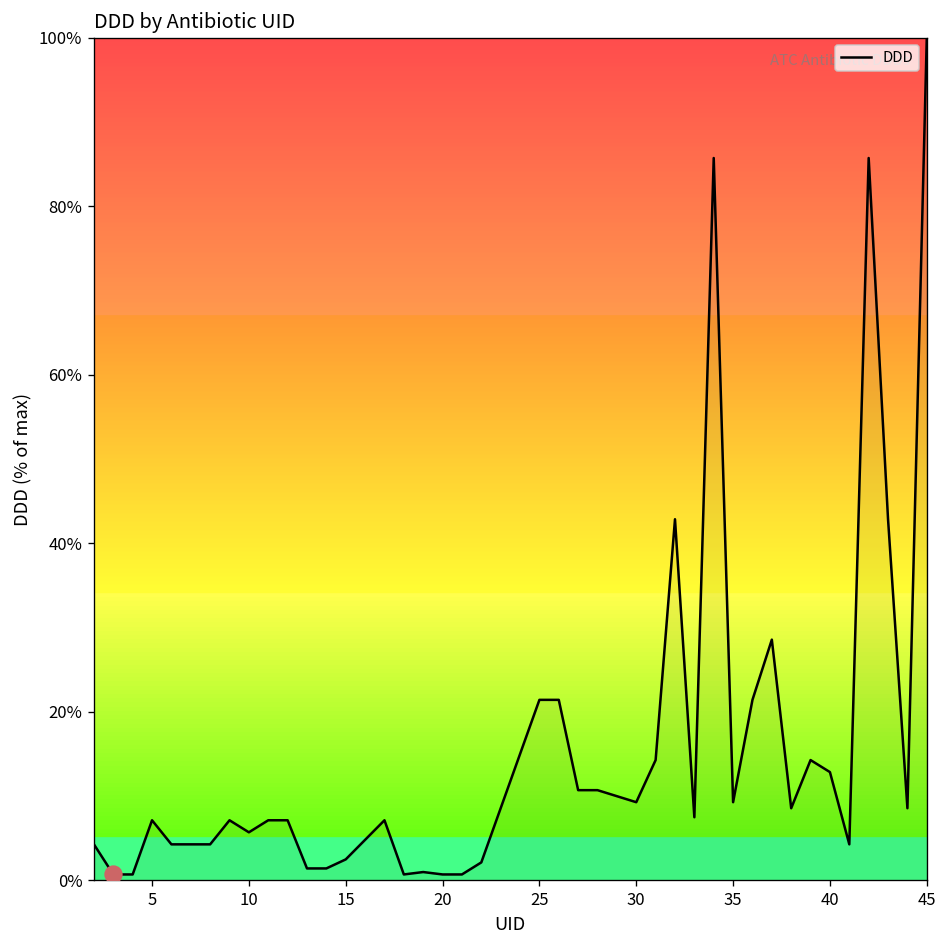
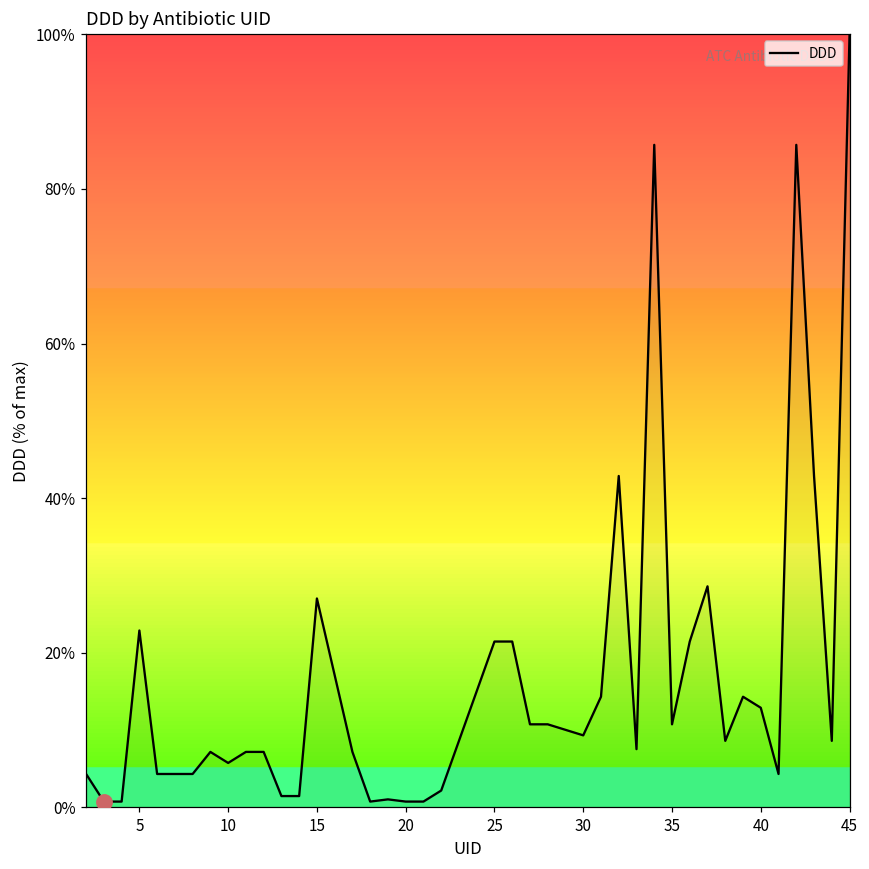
  {
    "DDD": {
-     "5": "7%",
+     "5": "23%",
      "10": "6%",
-     "15": "3%",
+     "15": "27%",
      "20": "1%",
      "25": "21%",
      "30": "9%",
-     "35": "9%",
+     "35": "11%",
      "40": "13%"
    }
  }
